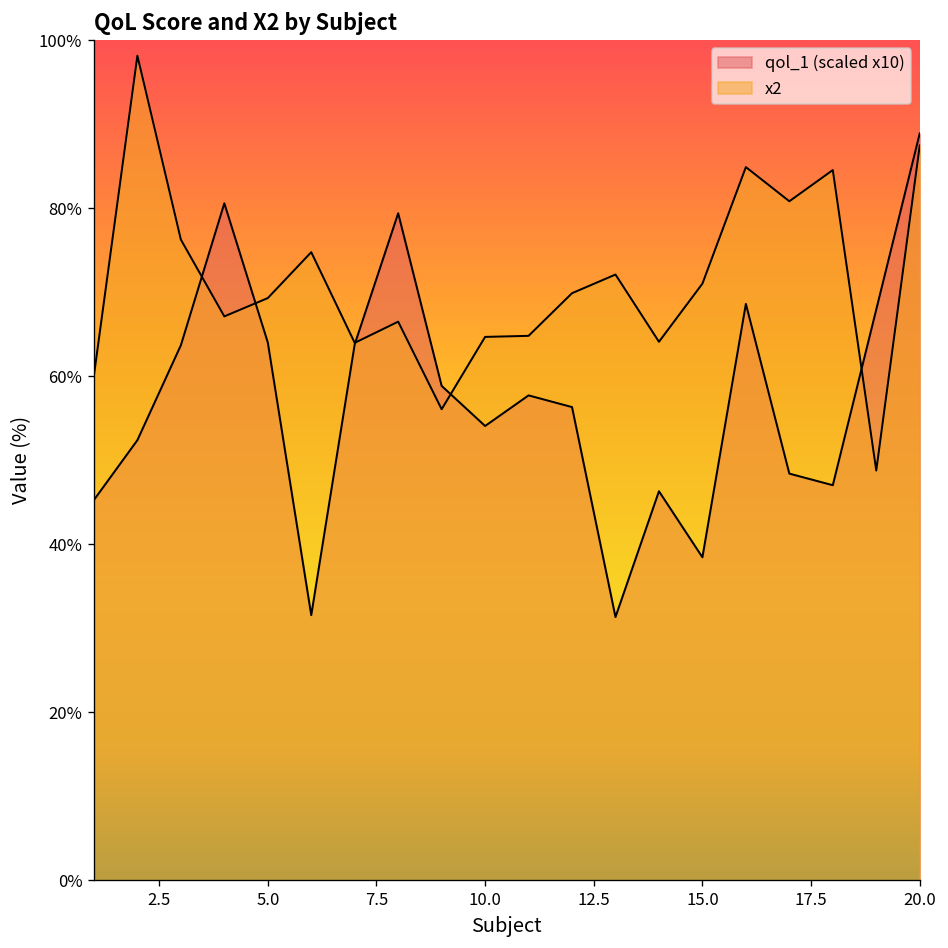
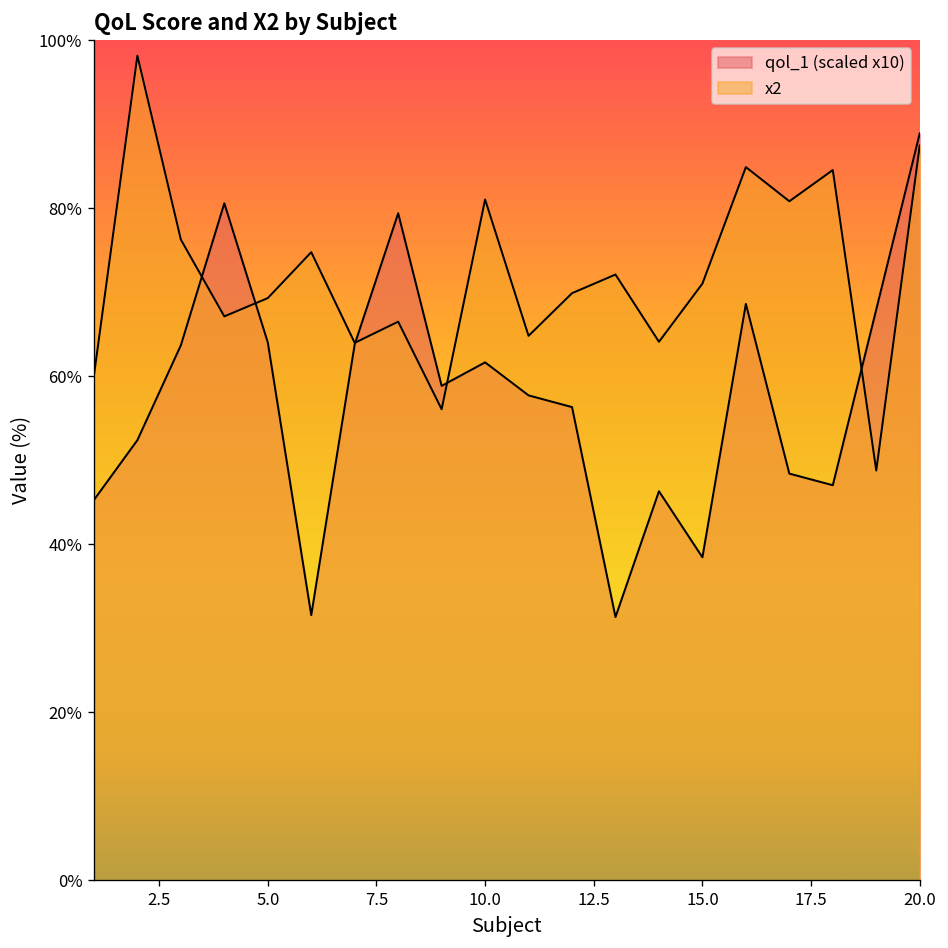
  {
    "qol_1 (scaled x10)": {
      "5.0": "64%",
-     "10.0": "54%",
+     "10.0": "62%",
      "15.0": "38%",
      "20.0": "89%"
    },
    "x2": {
      "5.0": "69%",
-     "10.0": "65%",
+     "10.0": "81%",
      "15.0": "71%",
      "20.0": "87%"
    }
  }
